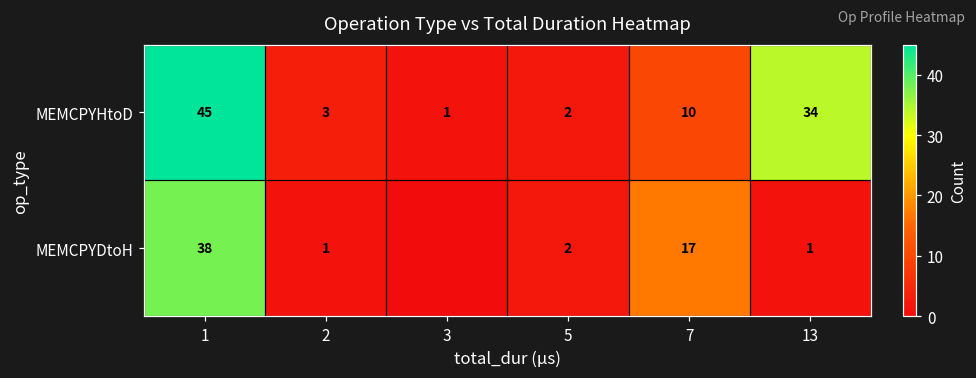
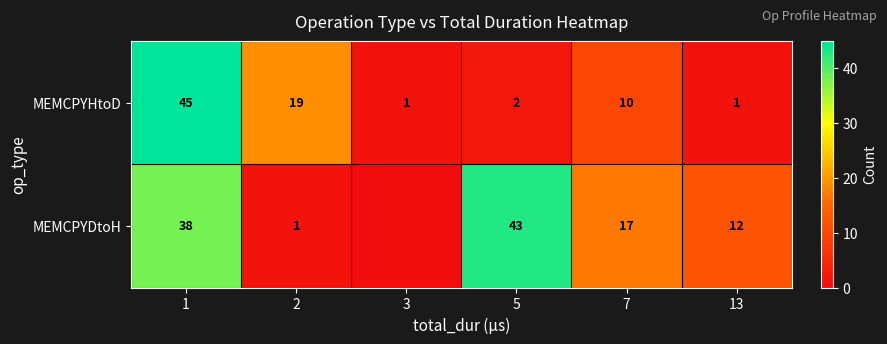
  {
    "MEMCPYHtoD": {
      "1": 45,
-     "2": 3,
+     "2": 19,
      "3": 1,
      "5": 2,
      "7": 10,
-     "13": 34
+     "13": 1
    },
    "MEMCPYDtoH": {
      "1": 38,
      "2": 1,
-     "5": 2,
+     "5": 43,
      "7": 17,
-     "13": 1
+     "13": 12
    }
  }
